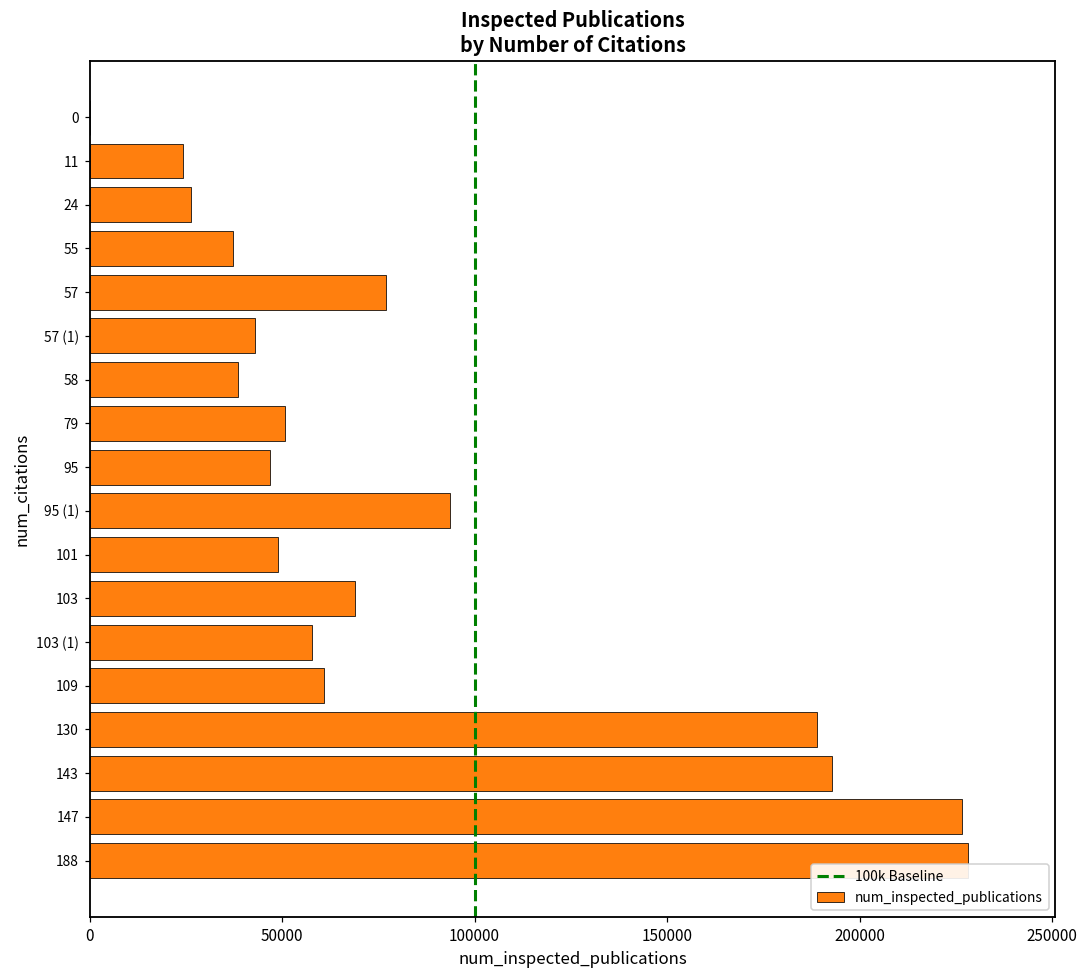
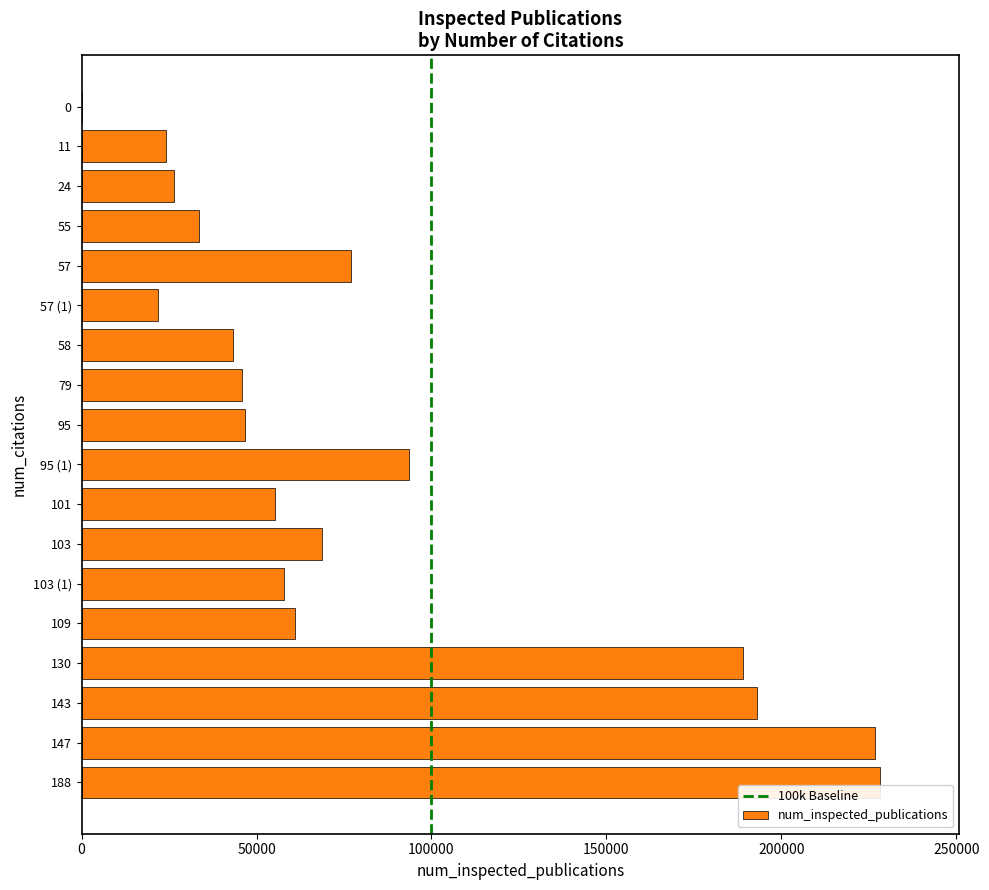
  {
    "0": 0,
    "11": 24000,
    "24": 26000,
-   "55": 37000,
+   "55": 34000,
    "57": 77000,
-   "57 (1)": 43000,
-   "58": 39000,
-   "79": 51000,
+   "57 (1)": 22000,
+   "58": 43000,
+   "79": 46000,
    "95": 47000,
    "95 (1)": 94000,
-   "101": 49000,
+   "101": 55000,
    "103": 69000,
    "103 (1)": 58000,
    "109": 61000,
    "130": 189000,
    "143": 193000,
    "147": 227000,
    "188": 228000
  }
